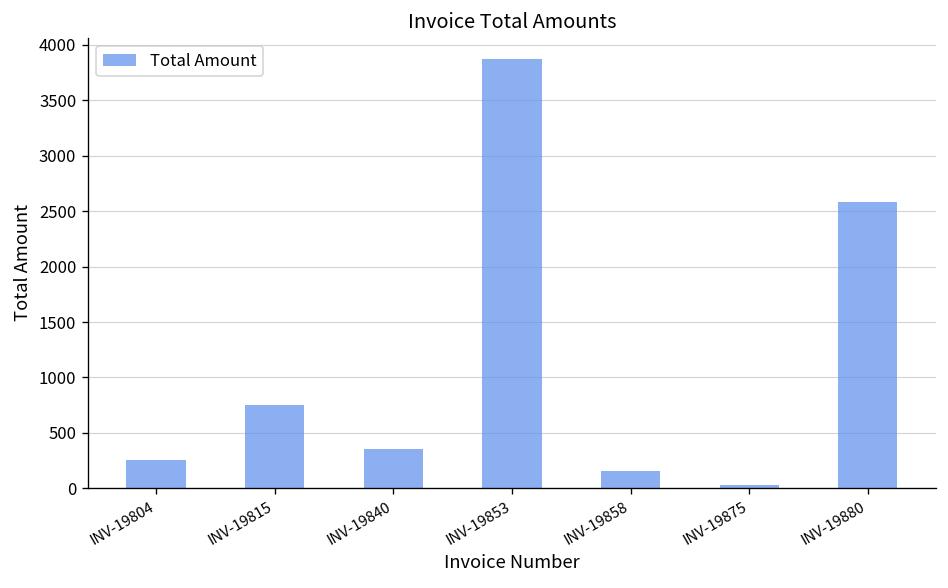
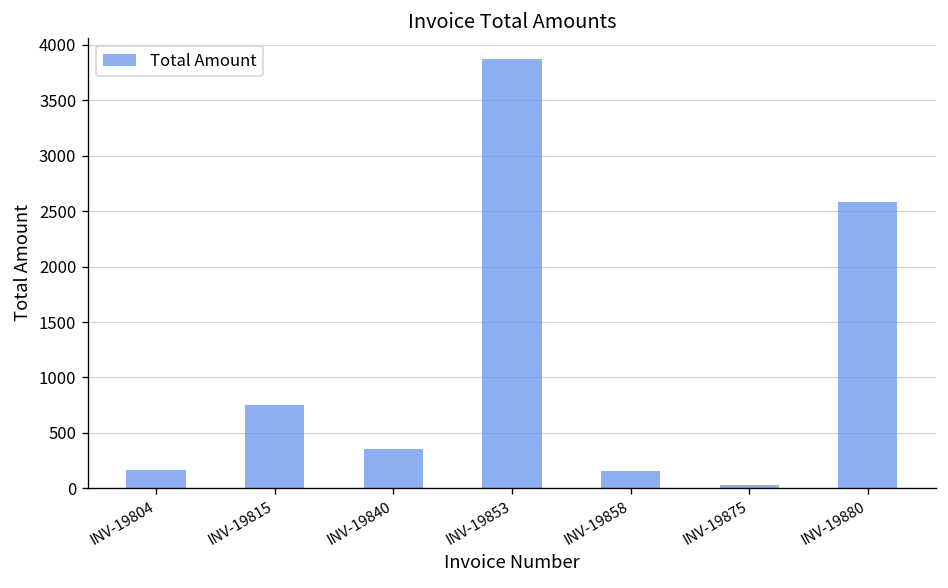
  {
-   "INV-19804": 300,
+   "INV-19804": 200,
    "INV-19815": 700,
    "INV-19840": 400,
    "INV-19853": 3900,
    "INV-19858": 200,
    "INV-19875": 0,
    "INV-19880": 2600
  }
